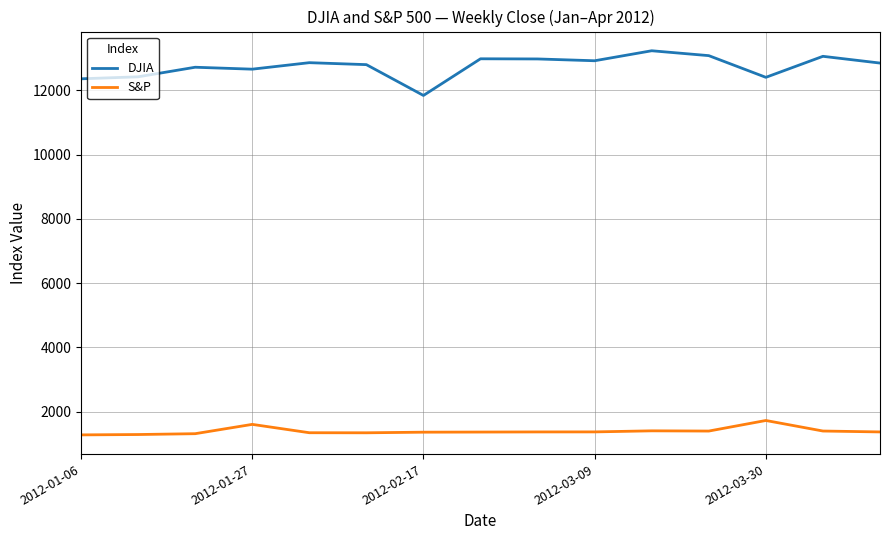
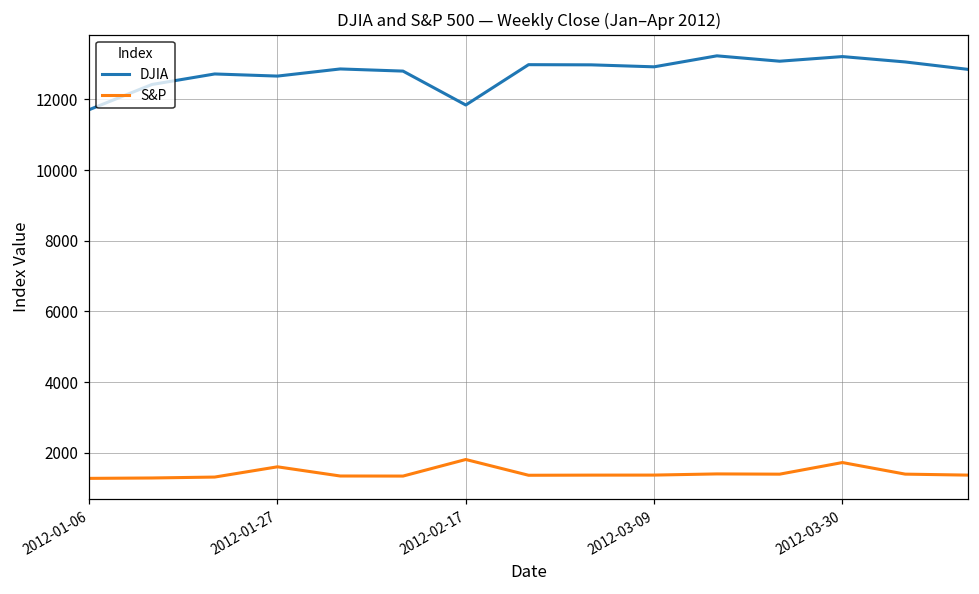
  {
    "DJIA": {
-     "2012-01-06": 12400,
+     "2012-01-06": 11700,
      "2012-01-27": 12700,
      "2012-02-17": 11800,
      "2012-03-09": 12900,
-     "2012-03-30": 12400
+     "2012-03-30": 13200
    },
    "S&P": {
      "2012-01-06": 1300,
      "2012-01-27": 1600,
-     "2012-02-17": 1400,
+     "2012-02-17": 1800,
      "2012-03-09": 1400,
      "2012-03-30": 1700
    }
  }
